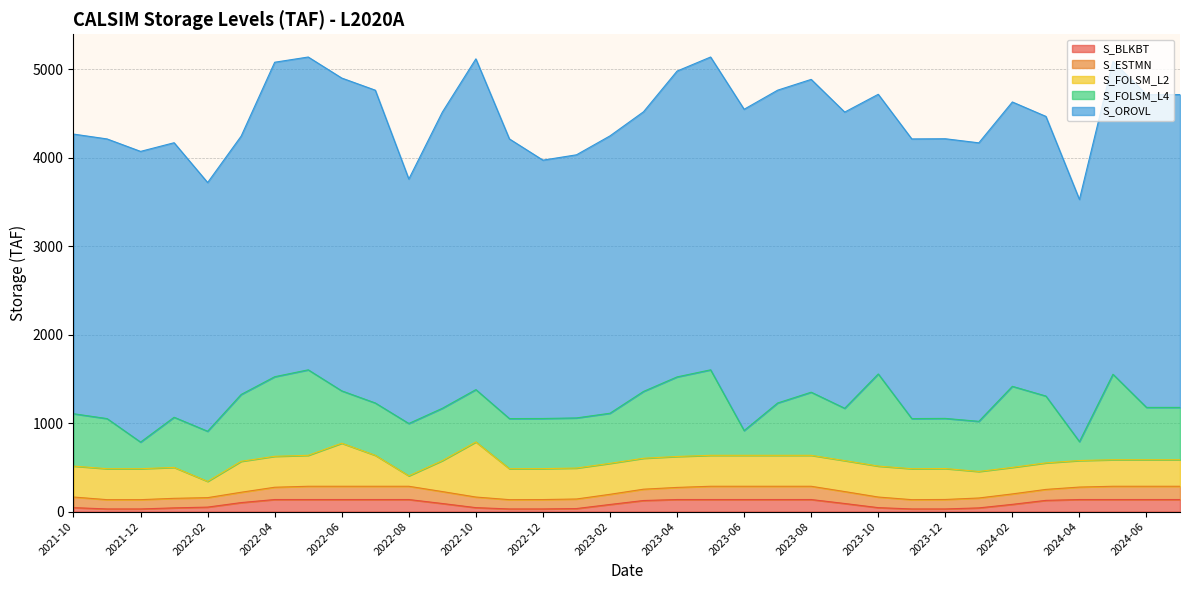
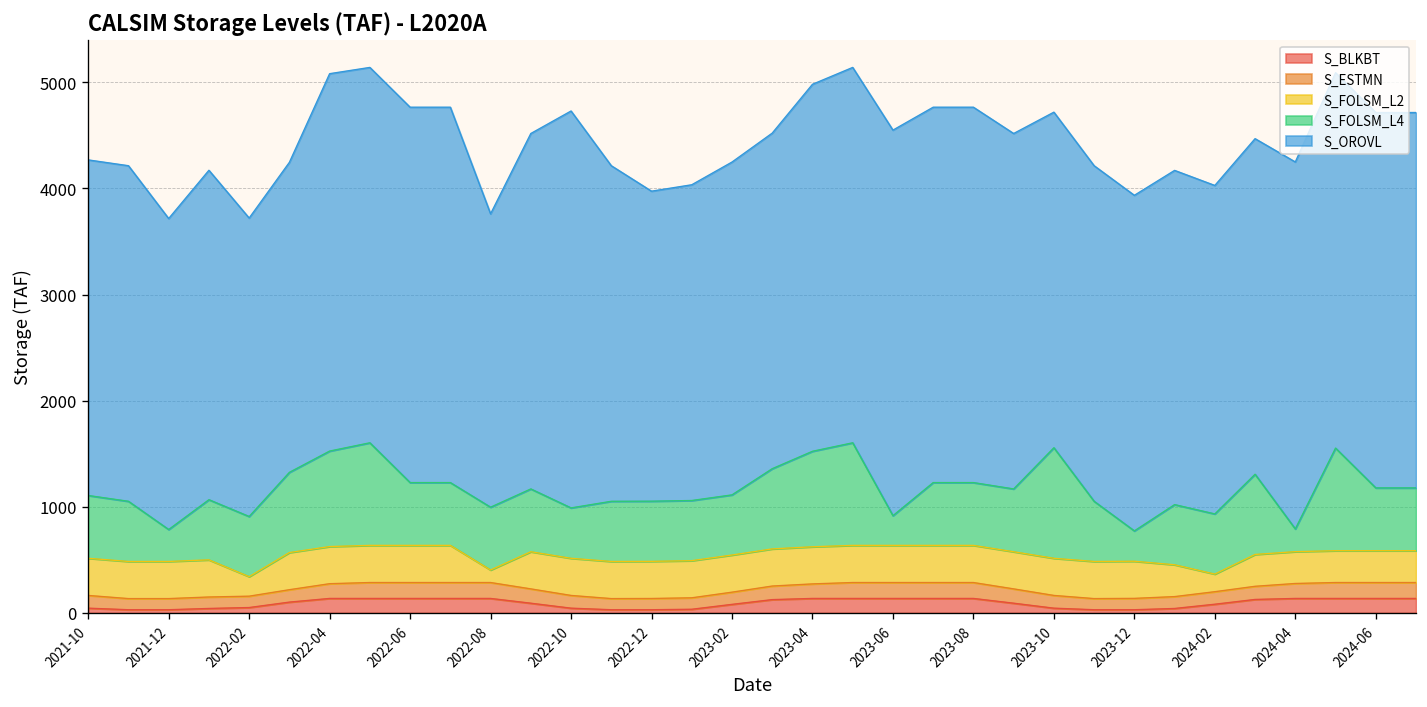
  {
    "S_FOLSM_L2": {
      "2021-10": 400,
      "2021-12": 400,
      "2022-02": 200,
      "2022-04": 400,
-     "2022-06": 500,
+     "2022-06": 400,
      "2022-08": 100,
-     "2022-10": 600,
+     "2022-10": 400,
      "2022-12": 400,
      "2023-02": 300,
      "2023-04": 400,
      "2023-06": 400,
      "2023-08": 400,
      "2023-10": 400,
      "2023-12": 400,
-     "2024-02": 300,
+     "2024-02": 200,
      "2024-04": 300,
      "2024-06": 300
    },
    "S_FOLSM_L4": {
      "2021-10": 600,
      "2021-12": 300,
      "2022-02": 600,
      "2022-04": 900,
      "2022-06": 600,
      "2022-08": 600,
-     "2022-10": 600,
+     "2022-10": 500,
      "2022-12": 600,
      "2023-02": 600,
      "2023-04": 900,
      "2023-06": 300,
-     "2023-08": 700,
+     "2023-08": 600,
      "2023-10": 1000,
-     "2023-12": 600,
-     "2024-02": 900,
+     "2023-12": 300,
+     "2024-02": 600,
      "2024-04": 200,
      "2024-06": 600
    },
    "S_OROVL": {
      "2021-10": 3200,
-     "2021-12": 3300,
+     "2021-12": 2900,
      "2022-02": 2800,
      "2022-04": 3600,
      "2022-06": 3500,
      "2022-08": 2800,
      "2022-10": 3700,
      "2022-12": 2900,
      "2023-02": 3100,
      "2023-04": 3500,
      "2023-06": 3600,
      "2023-08": 3500,
      "2023-10": 3200,
      "2023-12": 3200,
-     "2024-02": 3200,
-     "2024-04": 2700
+     "2024-02": 3100,
+     "2024-04": 3500
    }
  }
